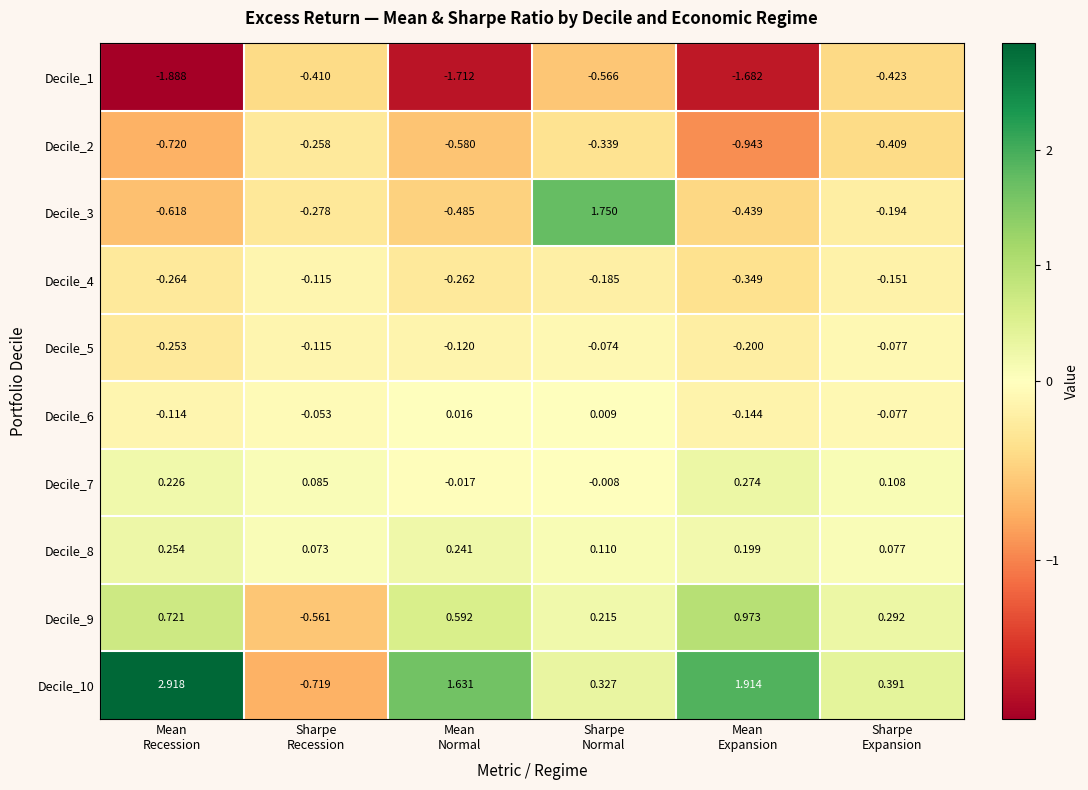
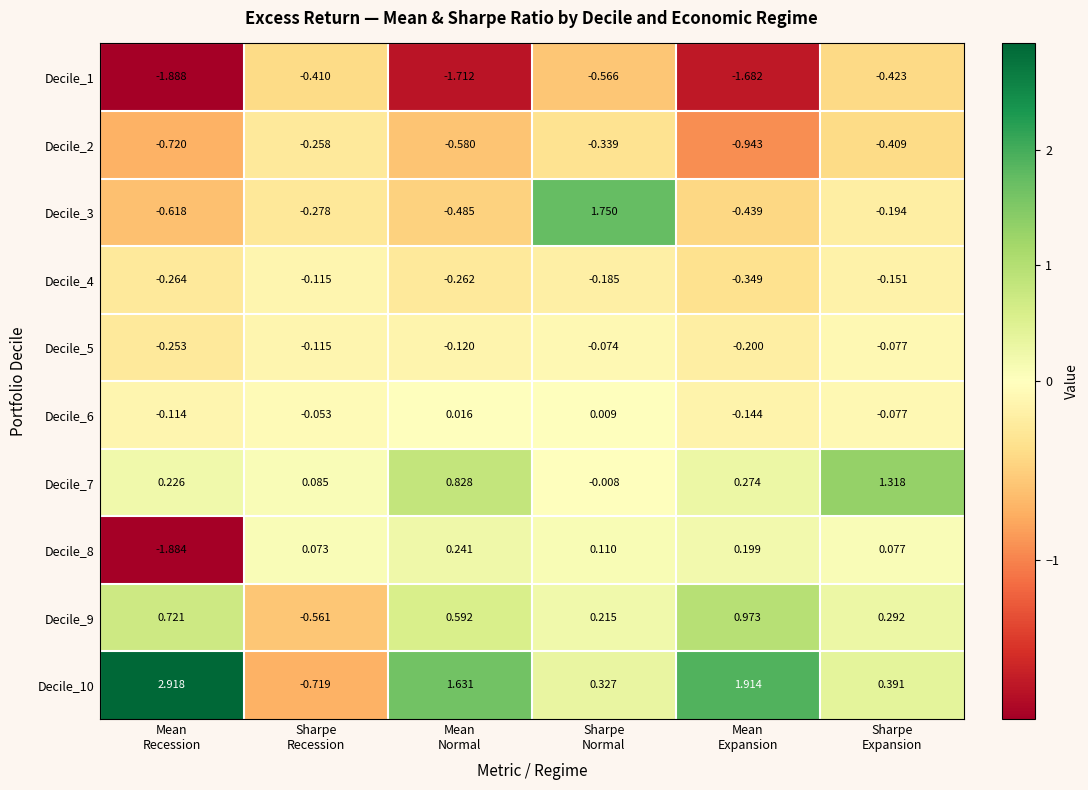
  {
    "Decile_1": {
      "Mean Recession": -1.888,
      "Sharpe Recession": -0.410,
      "Mean Normal": -1.712,
      "Sharpe Normal": -0.566,
      "Mean Expansion": -1.682,
      "Sharpe Expansion": -0.423
    },
    "Decile_2": {
      "Mean Recession": -0.720,
      "Sharpe Recession": -0.258,
      "Mean Normal": -0.580,
      "Sharpe Normal": -0.339,
      "Mean Expansion": -0.943,
      "Sharpe Expansion": -0.409
    },
    "Decile_3": {
      "Mean Recession": -0.618,
      "Sharpe Recession": -0.278,
      "Mean Normal": -0.485,
      "Sharpe Normal": 1.750,
      "Mean Expansion": -0.439,
      "Sharpe Expansion": -0.194
    },
    "Decile_4": {
      "Mean Recession": -0.264,
      "Sharpe Recession": -0.115,
      "Mean Normal": -0.262,
      "Sharpe Normal": -0.185,
      "Mean Expansion": -0.349,
      "Sharpe Expansion": -0.151
    },
    "Decile_5": {
      "Mean Recession": -0.253,
      "Sharpe Recession": -0.115,
      "Mean Normal": -0.120,
      "Sharpe Normal": -0.074,
      "Mean Expansion": -0.200,
      "Sharpe Expansion": -0.077
    },
    "Decile_6": {
      "Mean Recession": -0.114,
      "Sharpe Recession": -0.053,
      "Mean Normal": 0.016,
      "Sharpe Normal": 0.009,
      "Mean Expansion": -0.144,
      "Sharpe Expansion": -0.077
    },
    "Decile_7": {
      "Mean Recession": 0.226,
      "Sharpe Recession": 0.085,
-     "Mean Normal": -0.017,
+     "Mean Normal": 0.828,
      "Sharpe Normal": -0.008,
      "Mean Expansion": 0.274,
-     "Sharpe Expansion": 0.108
+     "Sharpe Expansion": 1.318
    },
    "Decile_8": {
-     "Mean Recession": 0.254,
+     "Mean Recession": -1.884,
      "Sharpe Recession": 0.073,
      "Mean Normal": 0.241,
      "Sharpe Normal": 0.110,
      "Mean Expansion": 0.199,
      "Sharpe Expansion": 0.077
    },
    "Decile_9": {
      "Mean Recession": 0.721,
      "Sharpe Recession": -0.561,
      "Mean Normal": 0.592,
      "Sharpe Normal": 0.215,
      "Mean Expansion": 0.973,
      "Sharpe Expansion": 0.292
    },
    "Decile_10": {
      "Mean Recession": 2.918,
      "Sharpe Recession": -0.719,
      "Mean Normal": 1.631,
      "Sharpe Normal": 0.327,
      "Mean Expansion": 1.914,
      "Sharpe Expansion": 0.391
    }
  }
